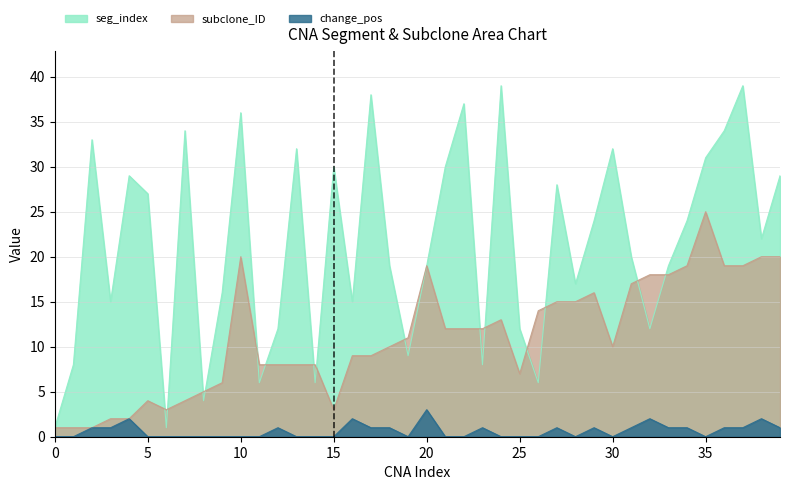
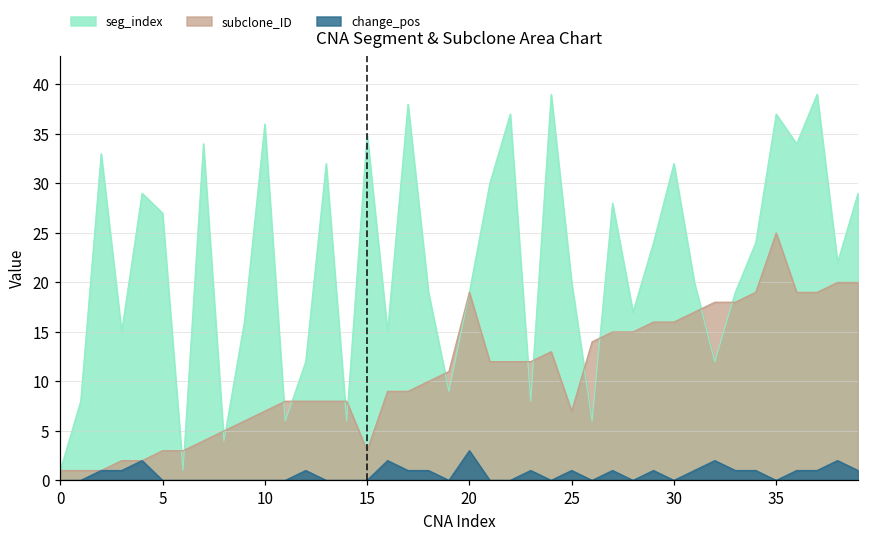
  {
    "seg_index": {
      "5": 27,
      "10": 36,
-     "15": 30,
-     "25": 12,
+     "15": 35,
+     "25": 20,
      "30": 32,
-     "35": 31
+     "35": 37
    },
    "subclone_ID": {
-     "5": 4,
-     "10": 20,
+     "5": 3,
+     "10": 7,
      "15": 3,
      "25": 7,
-     "30": 10,
+     "30": 16,
      "35": 25
    },
    "change_pos": {
      "0": 0,
      "5": 0,
      "10": 0,
      "15": 0,
      "20": 3,
-     "25": 0,
+     "25": 1,
      "30": 0,
      "35": 0
    }
  }
